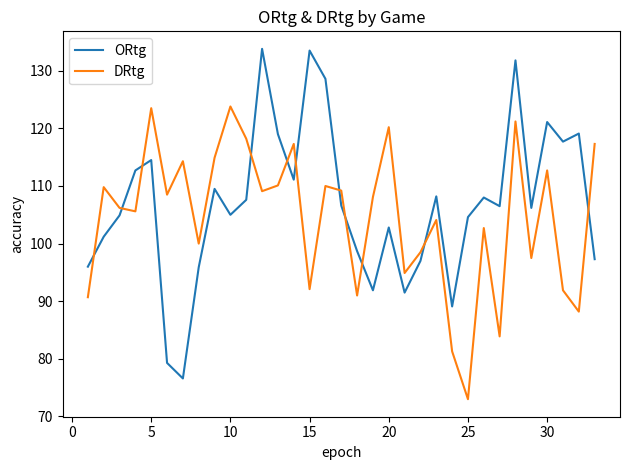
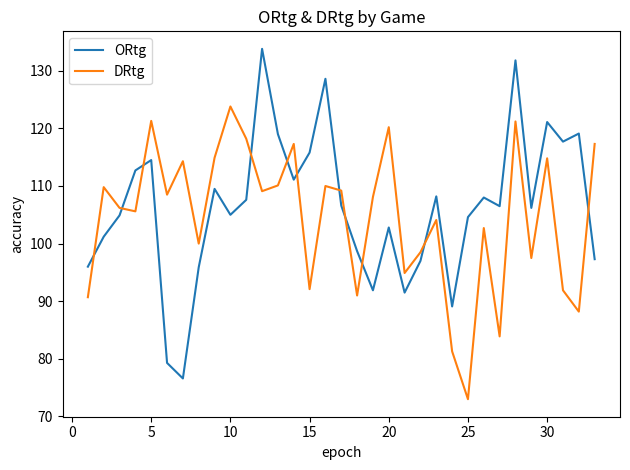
  {
    "ORtg": {
      "5": 115,
      "10": 105,
-     "15": 134,
+     "15": 116,
      "20": 103,
      "25": 105,
      "30": 121
    },
    "DRtg": {
-     "5": 124,
+     "5": 121,
      "10": 124,
      "15": 92,
      "20": 120,
      "25": 73,
-     "30": 113
+     "30": 115
    }
  }
